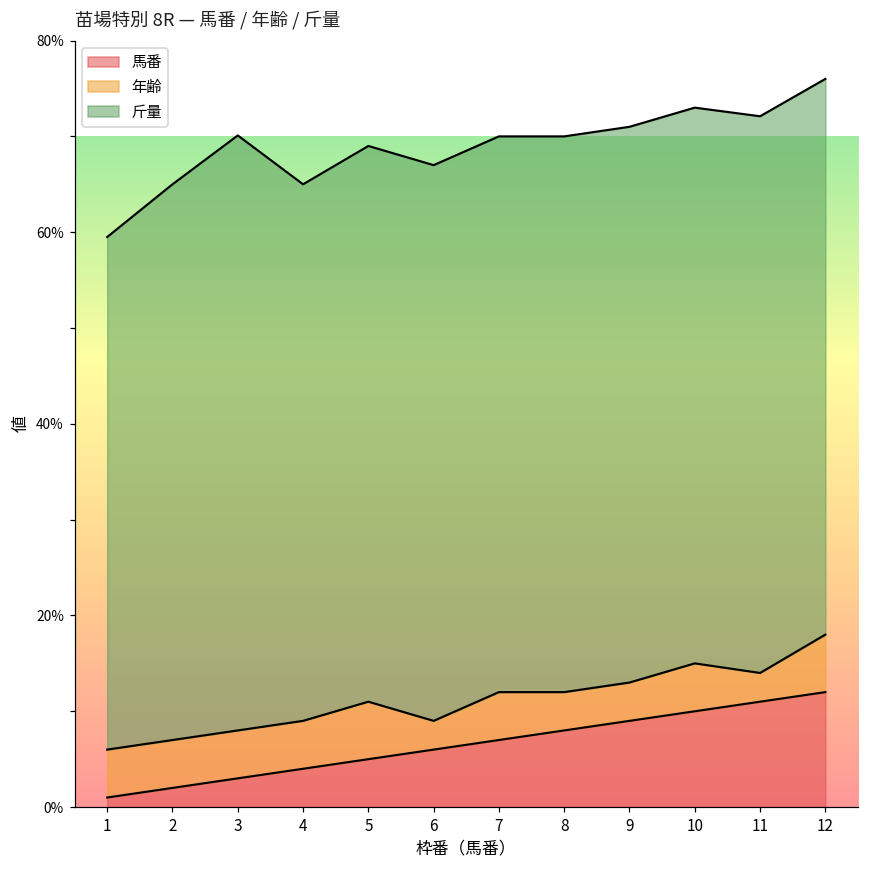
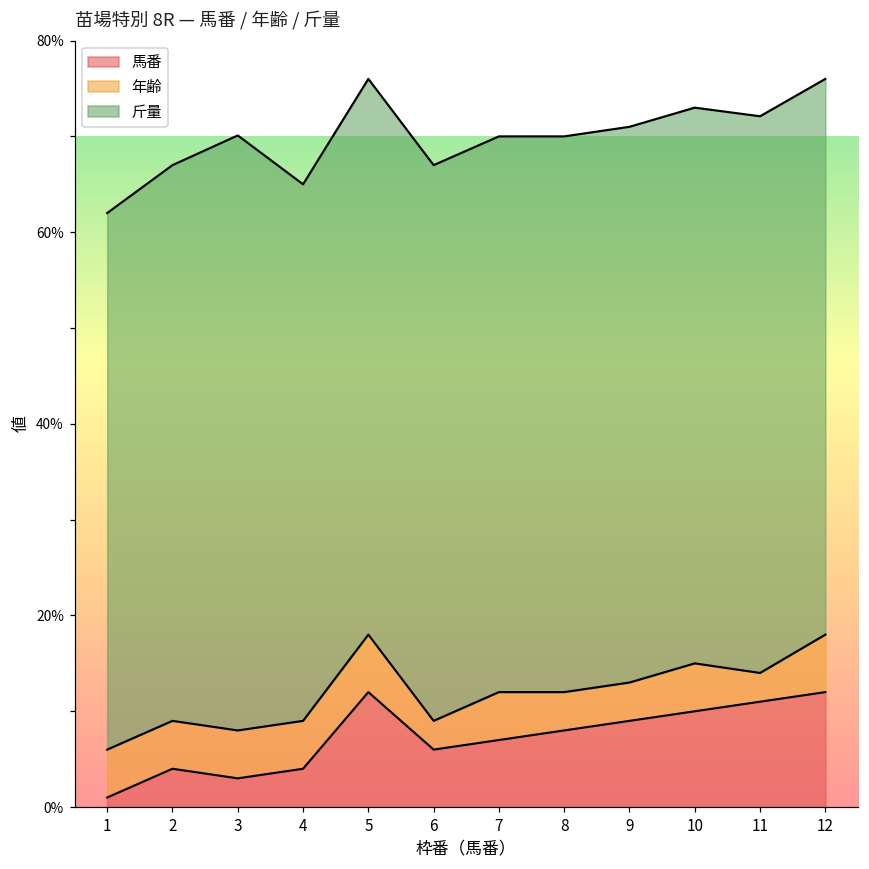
  {
    "馬番": {
      "1": "1%",
-     "2": "2%",
+     "2": "4%",
      "3": "3%",
      "4": "4%",
-     "5": "5%",
+     "5": "12%",
      "6": "6%",
      "7": "7%",
      "8": "8%",
      "9": "9%",
      "10": "10%",
      "11": "11%",
      "12": "12%"
    },
    "年齢": {
      "1": "5%",
      "2": "5%",
      "3": "5%",
      "4": "5%",
      "5": "6%",
      "6": "3%",
      "7": "5%",
      "8": "4%",
      "9": "4%",
      "10": "5%",
      "11": "3%",
      "12": "6%"
    },
    "斤量": {
-     "1": "54%",
+     "1": "56%",
      "2": "58%",
      "3": "62%",
      "4": "56%",
      "5": "58%",
      "6": "58%",
      "7": "58%",
      "8": "58%",
      "9": "58%",
      "10": "58%",
      "11": "58%",
      "12": "58%"
    }
  }
